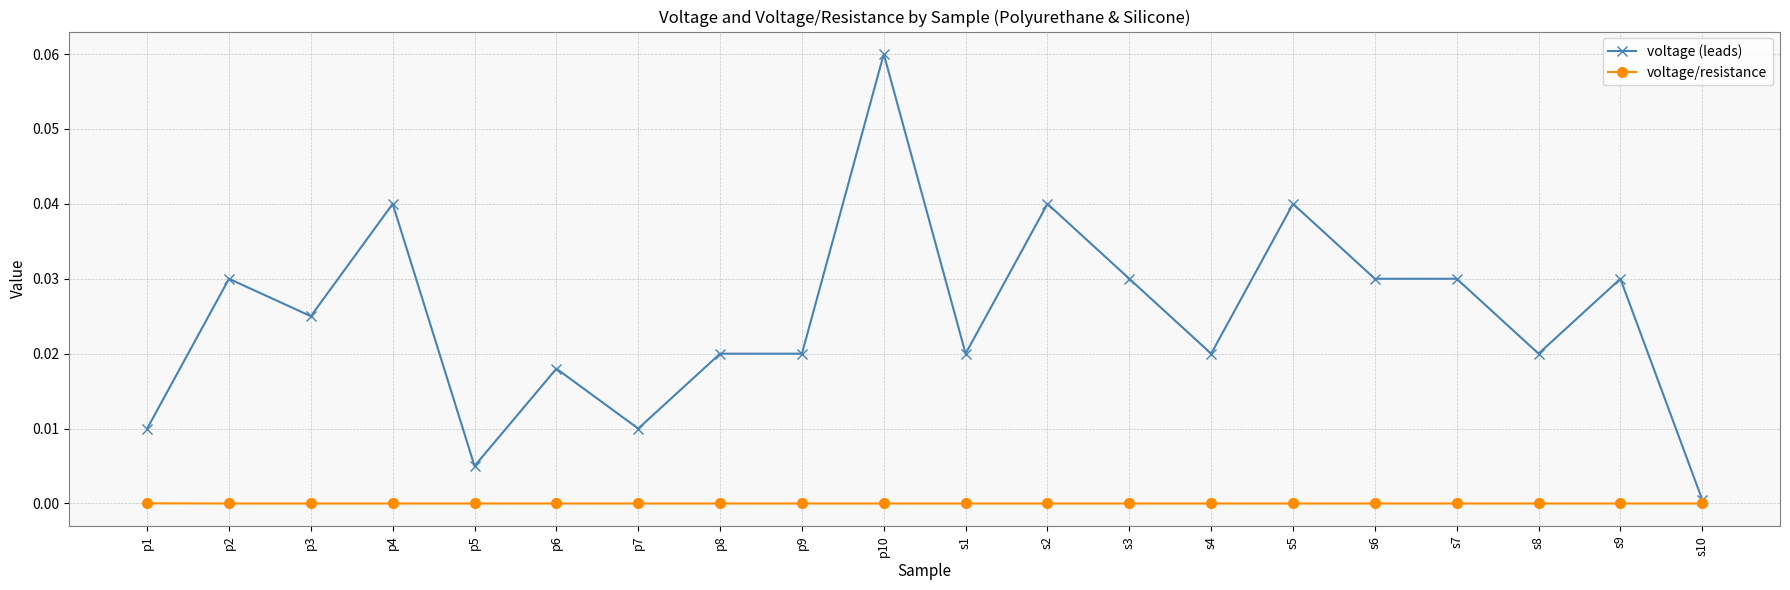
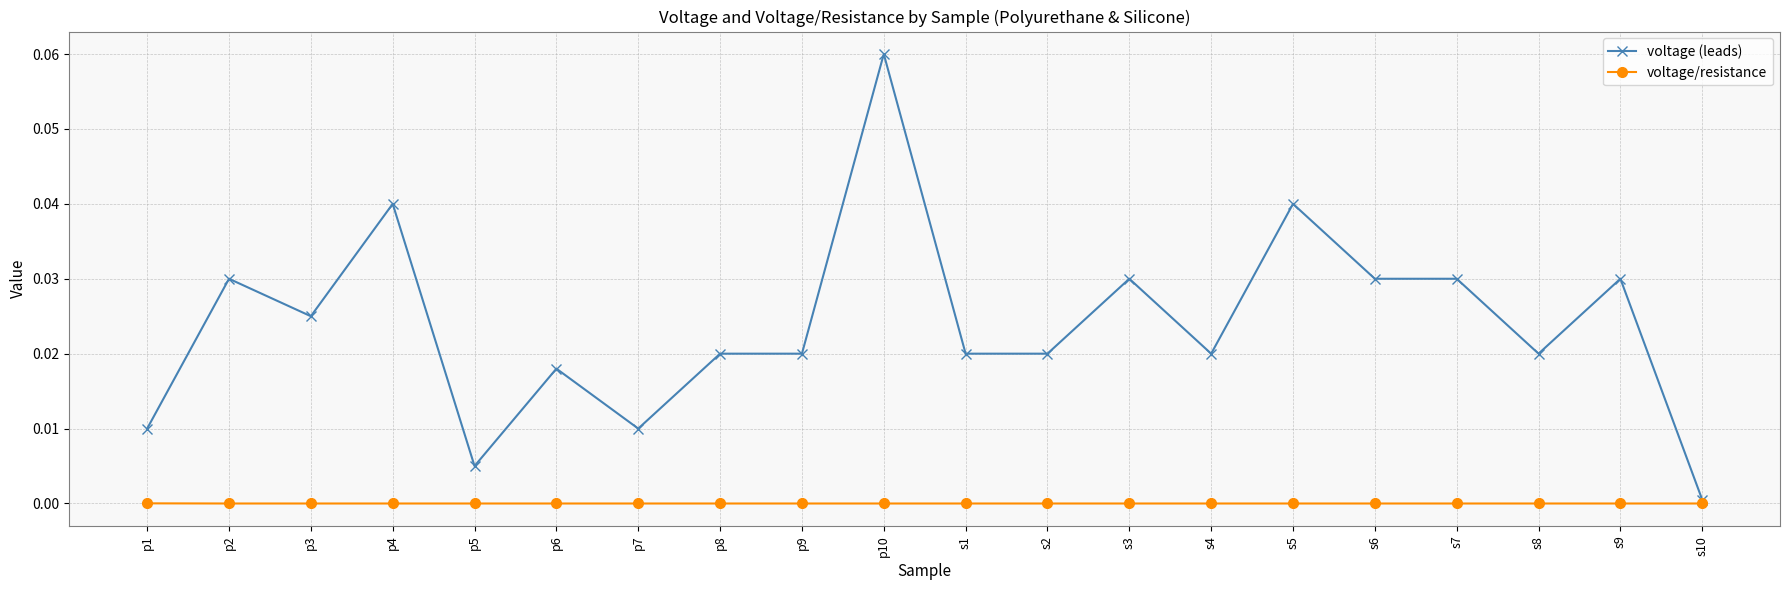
  {
    "voltage (leads)": {
      "p1": 0.01,
      "p2": 0.03,
      "p3": 0.025,
      "p4": 0.04,
      "p5": 0.005,
      "p6": 0.018,
      "p7": 0.01,
      "p8": 0.02,
      "p9": 0.02,
      "p10": 0.06,
      "s1": 0.02,
-     "s2": 0.04,
+     "s2": 0.02,
      "s3": 0.03,
      "s4": 0.02,
      "s5": 0.04,
      "s6": 0.03,
      "s7": 0.03,
      "s8": 0.02,
      "s9": 0.03,
      "s10": 0.001
    },
    "voltage/resistance": {
      "p1": 0.00,
      "p2": 0.00,
      "p3": 0.00,
      "p4": 0.00,
      "p5": 0.00,
      "p6": 0.00,
      "p7": 0.00,
      "p8": 0.00,
      "p9": 0.00,
      "p10": 0.00,
      "s1": 0.00,
      "s2": 0.00,
      "s3": 0.00,
      "s4": 0.00,
      "s5": 0.00,
      "s6": 0.00,
      "s7": 0.00,
      "s8": 0.00,
      "s9": 0.00,
      "s10": 0.00
    }
  }
